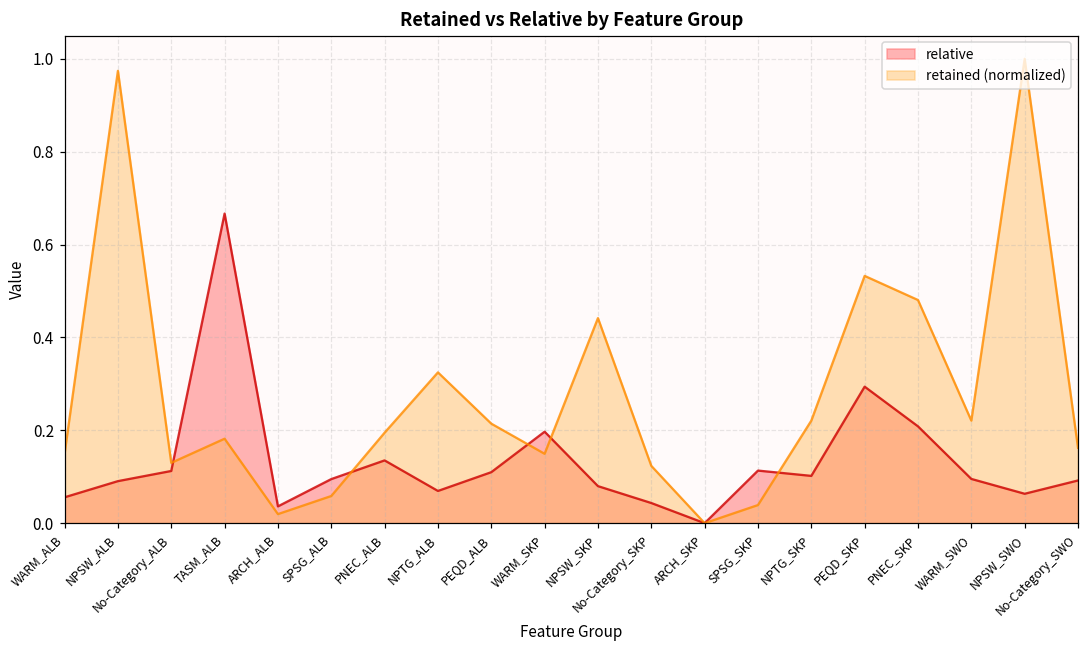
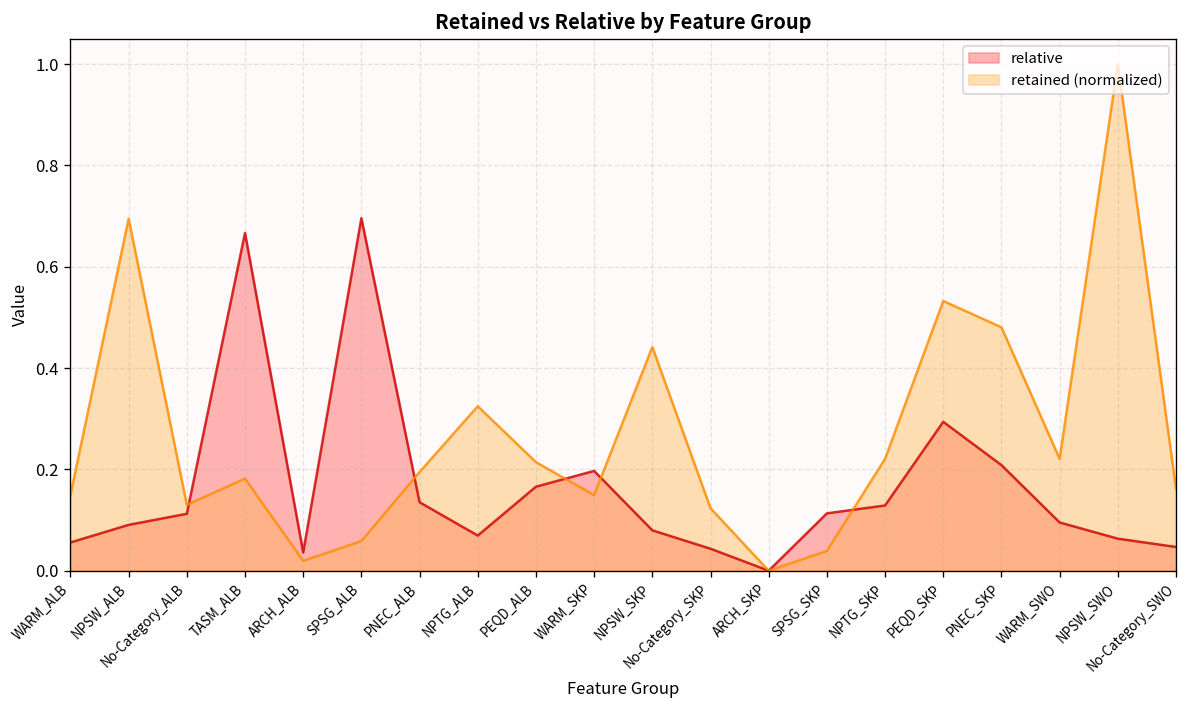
  {
    "relative": {
      "WARM_ALB": 0.06,
      "NPSW_ALB": 0.09,
      "No-Category_ALB": 0.11,
      "TASM_ALB": 0.67,
      "ARCH_ALB": 0.04,
-     "SPSG_ALB": 0.09,
+     "SPSG_ALB": 0.70,
      "PNEC_ALB": 0.14,
      "NPTG_ALB": 0.07,
-     "PEQD_ALB": 0.11,
+     "PEQD_ALB": 0.17,
      "WARM_SKP": 0.20,
      "NPSW_SKP": 0.08,
      "No-Category_SKP": 0.04,
      "SPSG_SKP": 0.11,
-     "NPTG_SKP": 0.10,
+     "NPTG_SKP": 0.13,
      "PEQD_SKP": 0.29,
      "PNEC_SKP": 0.21,
      "WARM_SWO": 0.10,
      "NPSW_SWO": 0.06,
-     "No-Category_SWO": 0.09
+     "No-Category_SWO": 0.05
    },
    "retained (normalized)": {
      "WARM_ALB": 0.15,
-     "NPSW_ALB": 0.97,
+     "NPSW_ALB": 0.69,
      "No-Category_ALB": 0.13,
      "TASM_ALB": 0.18,
      "ARCH_ALB": 0.02,
      "SPSG_ALB": 0.06,
      "PNEC_ALB": 0.19,
      "NPTG_ALB": 0.32,
      "PEQD_ALB": 0.21,
      "WARM_SKP": 0.15,
      "NPSW_SKP": 0.44,
      "No-Category_SKP": 0.12,
      "SPSG_SKP": 0.04,
      "NPTG_SKP": 0.22,
      "PEQD_SKP": 0.53,
      "PNEC_SKP": 0.48,
      "WARM_SWO": 0.22,
      "No-Category_SWO": 0.16
    }
  }
